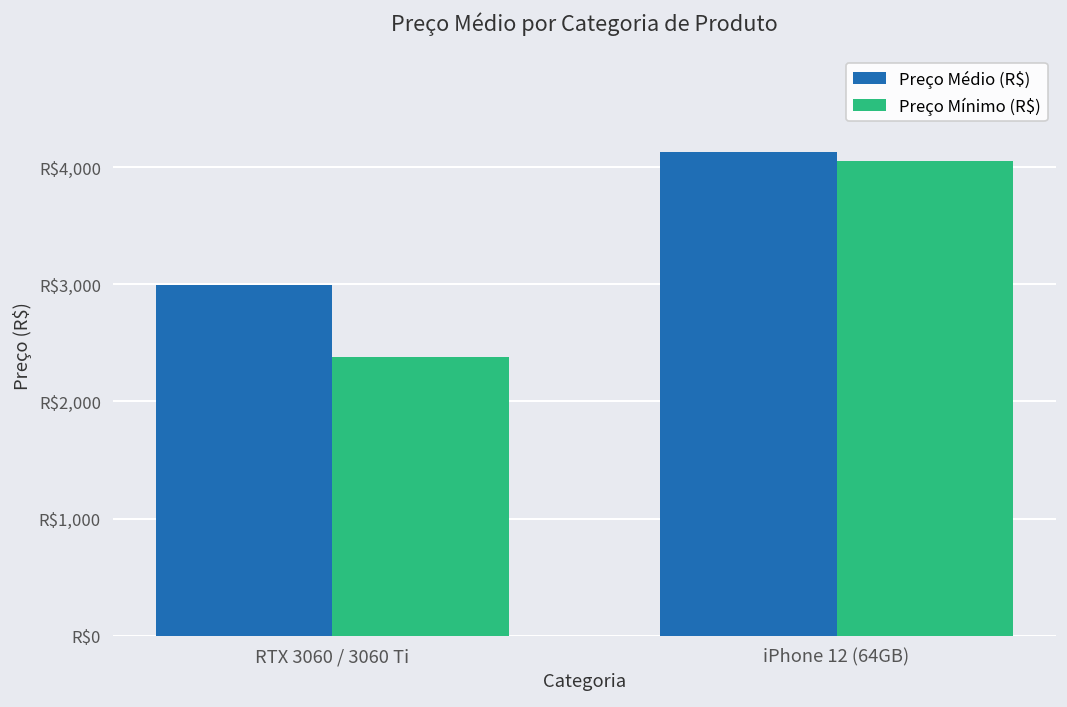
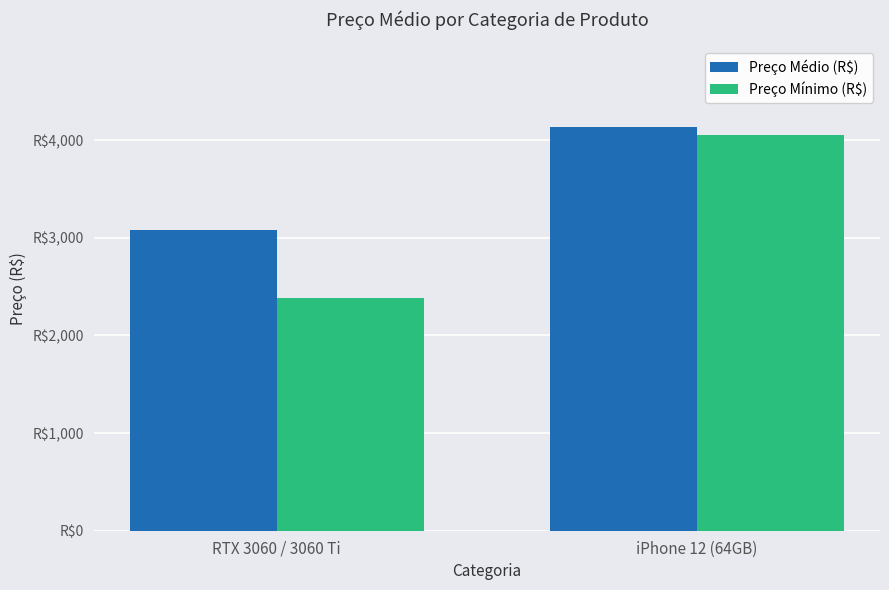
  {
    "Preço Médio (R$)": {
-     "RTX 3060 / 3060 Ti": "R$3,000",
+     "RTX 3060 / 3060 Ti": "R$3,100",
      "iPhone 12 (64GB)": "R$4,100"
    },
    "Preço Mínimo (R$)": {
      "RTX 3060 / 3060 Ti": "R$2,400",
      "iPhone 12 (64GB)": "R$4,000"
    }
  }
